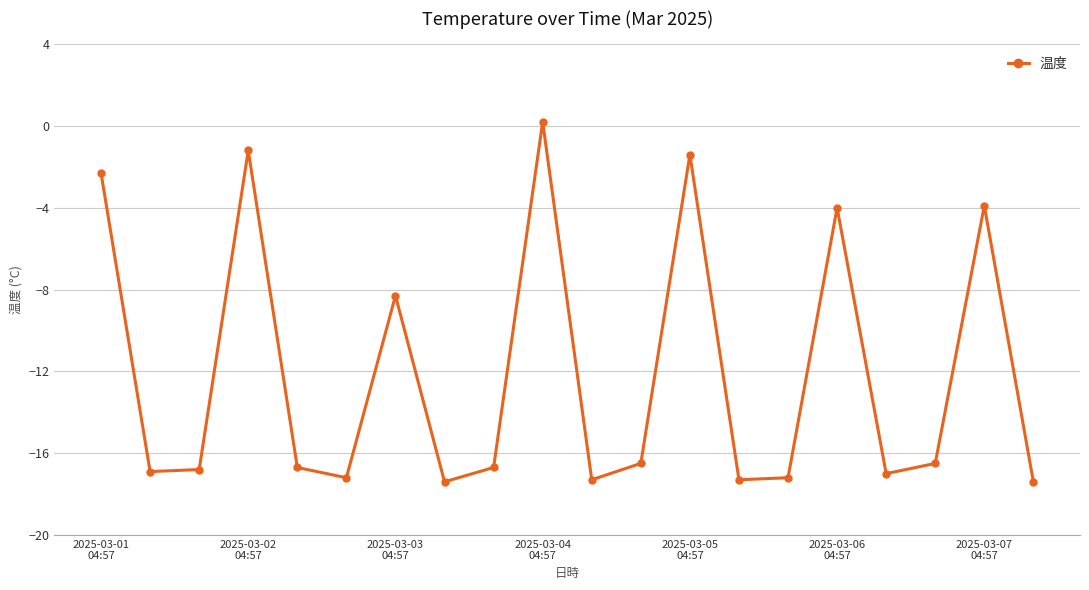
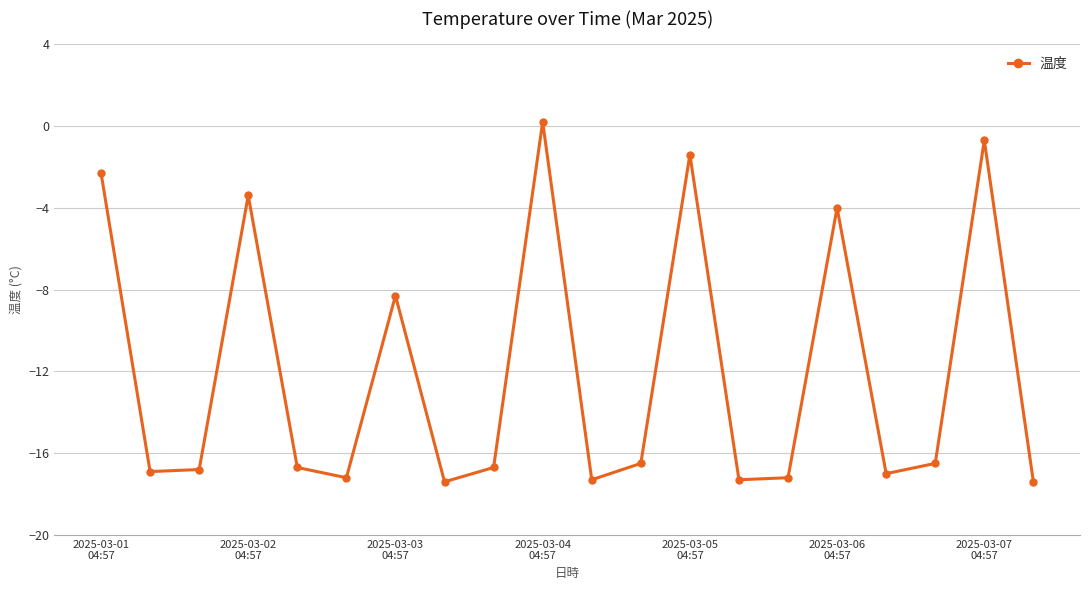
  {
    "2025-03-01 04:57": -2.3,
-   "2025-03-02 04:57": -1.2,
+   "2025-03-02 04:57": -3.4,
    "2025-03-03 04:57": -8.3,
    "2025-03-04 04:57": 0.2,
    "2025-03-05 04:57": -1.4,
    "2025-03-06 04:57": -4.0,
-   "2025-03-07 04:57": -3.9
+   "2025-03-07 04:57": -0.7
  }
